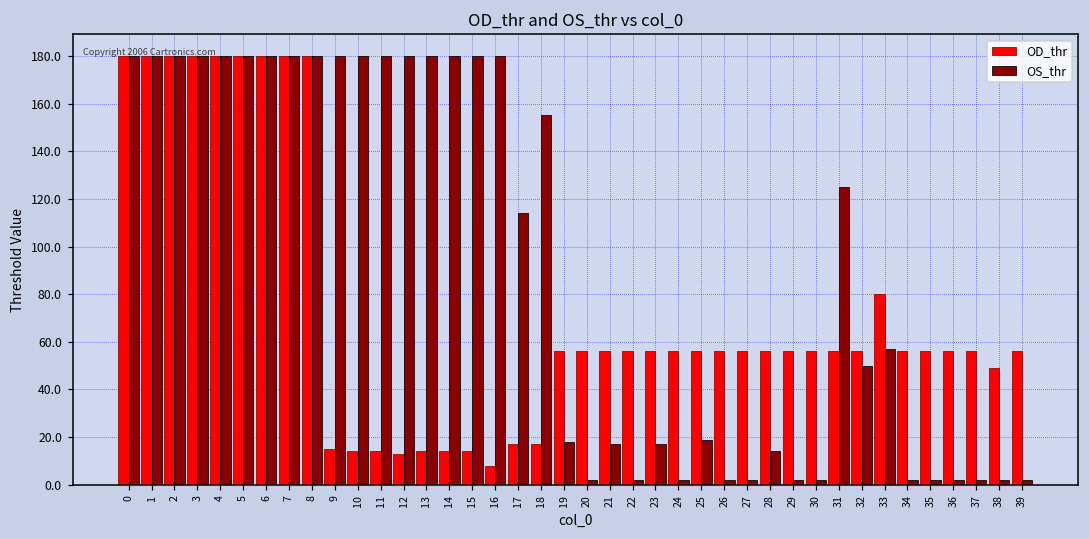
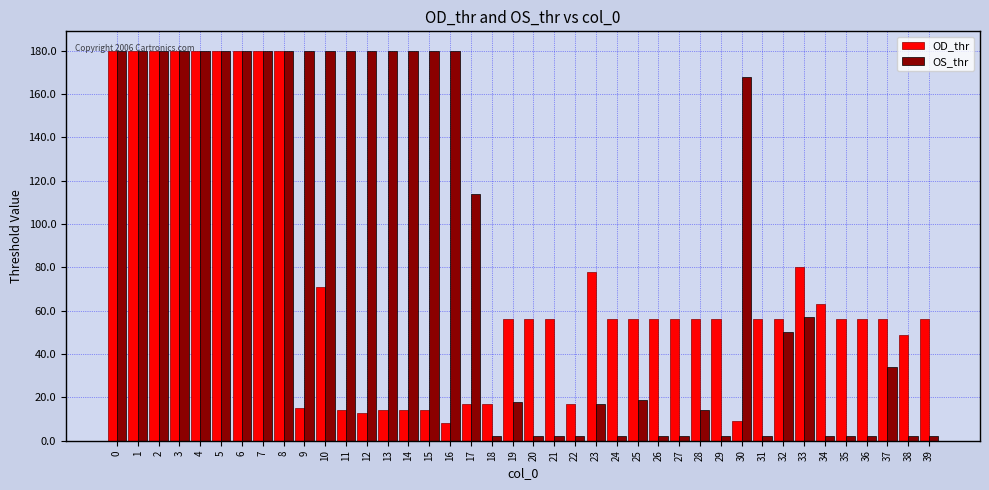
  {
    "OD_thr": {
      "4": 180,
      "5": 180,
      "6": 180,
      "7": 180,
      "8": 180,
      "9": 15,
-     "10": 14,
+     "10": 71,
      "11": 14,
      "12": 13,
      "13": 14,
      "14": 14,
      "15": 14,
      "16": 8,
      "17": 17,
      "18": 17,
      "19": 56,
      "20": 56,
      "21": 56,
-     "22": 56,
-     "23": 56,
+     "22": 17,
+     "23": 78,
      "24": 56,
      "25": 56,
      "26": 56,
      "27": 56,
      "28": 56,
      "29": 56,
-     "30": 56,
+     "30": 9,
      "31": 56,
      "32": 56,
      "33": 80,
-     "34": 56,
+     "34": 63,
      "35": 56,
      "36": 56,
      "37": 56,
      "38": 49,
      "39": 56
    },
    "OS_thr": {
      "4": 180,
      "5": 180,
      "6": 180,
      "7": 180,
      "8": 180,
      "9": 180,
      "10": 180,
      "11": 180,
      "12": 180,
      "13": 180,
      "14": 180,
      "15": 180,
      "16": 180,
      "17": 114,
-     "18": 155,
+     "18": 2,
      "19": 18,
      "20": 2,
-     "21": 17,
+     "21": 2,
      "22": 2,
      "23": 17,
      "24": 2,
      "25": 19,
      "26": 2,
      "27": 2,
      "28": 14,
      "29": 2,
-     "30": 2,
-     "31": 125,
+     "30": 168,
+     "31": 2,
      "32": 50,
      "33": 57,
      "34": 2,
      "35": 2,
      "36": 2,
-     "37": 2,
+     "37": 34,
      "38": 2,
      "39": 2
    }
  }
